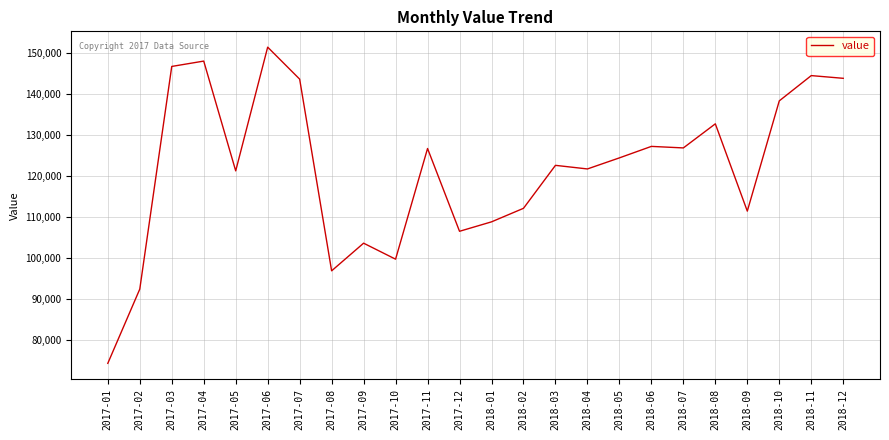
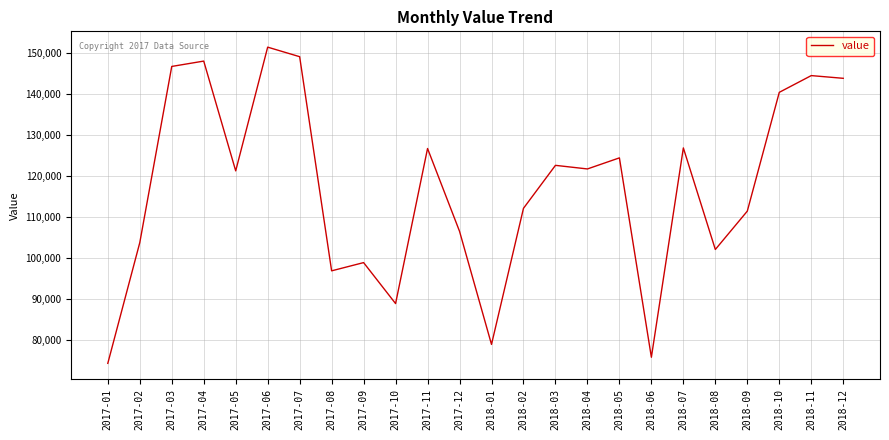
  {
    "2017-01": "74,000",
-   "2017-02": "93,000",
+   "2017-02": "104,000",
    "2017-03": "147,000",
    "2017-05": "121,000",
    "2017-06": "152,000",
-   "2017-07": "144,000",
+   "2017-07": "149,000",
    "2017-08": "97,000",
-   "2017-09": "104,000",
-   "2017-10": "100,000",
+   "2017-09": "99,000",
+   "2017-10": "89,000",
    "2017-11": "127,000",
    "2017-12": "107,000",
-   "2018-01": "109,000",
+   "2018-01": "79,000",
    "2018-02": "112,000",
    "2018-03": "123,000",
    "2018-04": "122,000",
    "2018-05": "125,000",
-   "2018-06": "127,000",
+   "2018-06": "76,000",
    "2018-07": "127,000",
-   "2018-08": "133,000",
+   "2018-08": "102,000",
    "2018-09": "112,000",
-   "2018-10": "138,000",
+   "2018-10": "140,000",
    "2018-11": "145,000",
    "2018-12": "144,000"
  }
